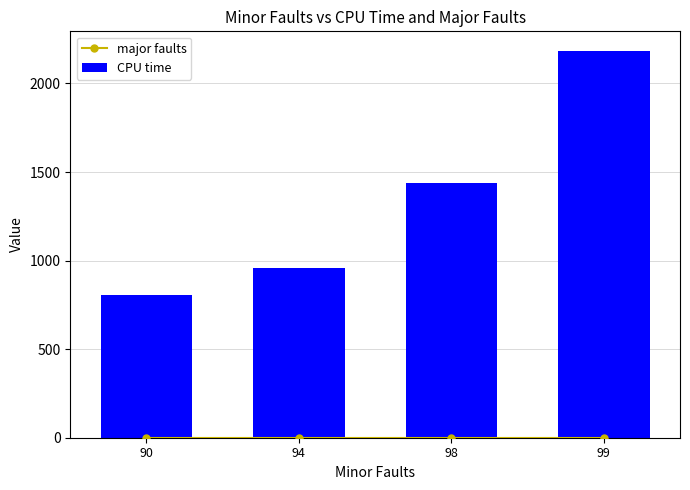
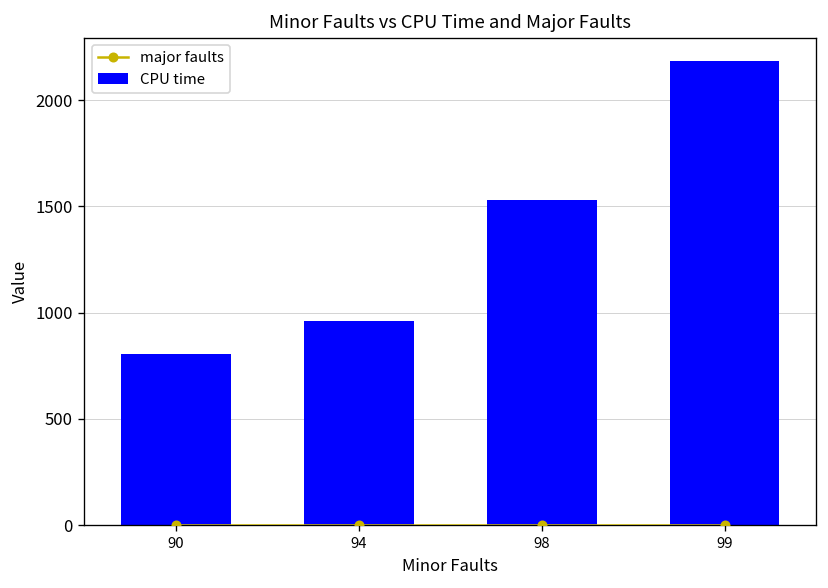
  {
    "major faults": {
      "90": 0,
      "94": 0,
      "98": 0,
      "99": 0
    },
    "CPU time": {
      "90": 810,
      "94": 960,
-     "98": 1440,
+     "98": 1530,
      "99": 2190
    }
  }
